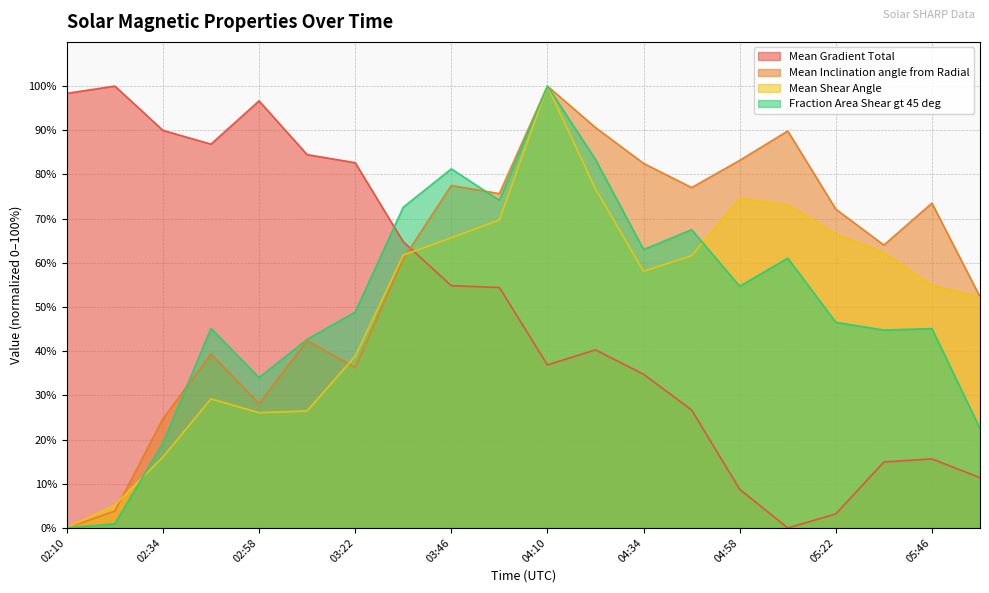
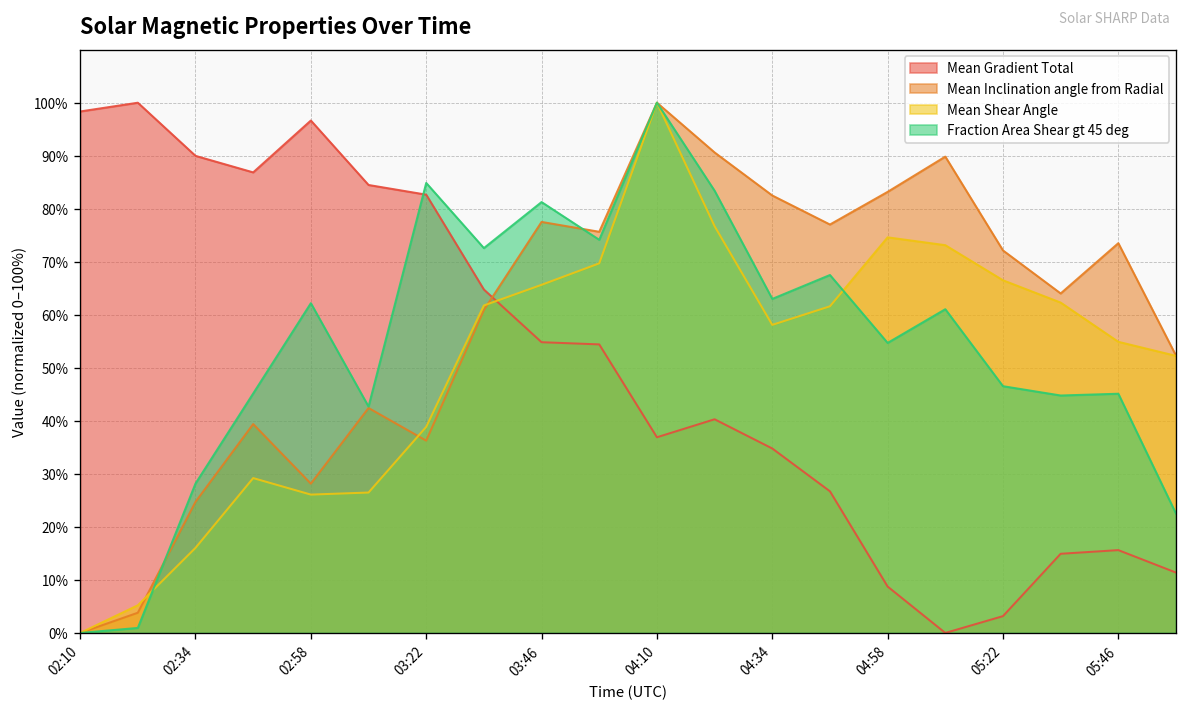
  {
    "Mean Shear Angle": {
      "02:34": "16%",
      "02:58": "26%",
      "03:22": "39%",
      "03:46": "66%",
      "04:34": "58%",
      "04:58": "75%",
      "05:22": "67%",
      "05:46": "55%"
    },
    "Fraction Area Shear gt 45 deg": {
-     "02:34": "19%",
-     "02:58": "34%",
-     "03:22": "49%",
+     "02:34": "28%",
+     "02:58": "62%",
+     "03:22": "85%",
      "03:46": "81%",
      "04:34": "63%",
      "04:58": "55%",
      "05:22": "47%",
      "05:46": "45%"
    }
  }
